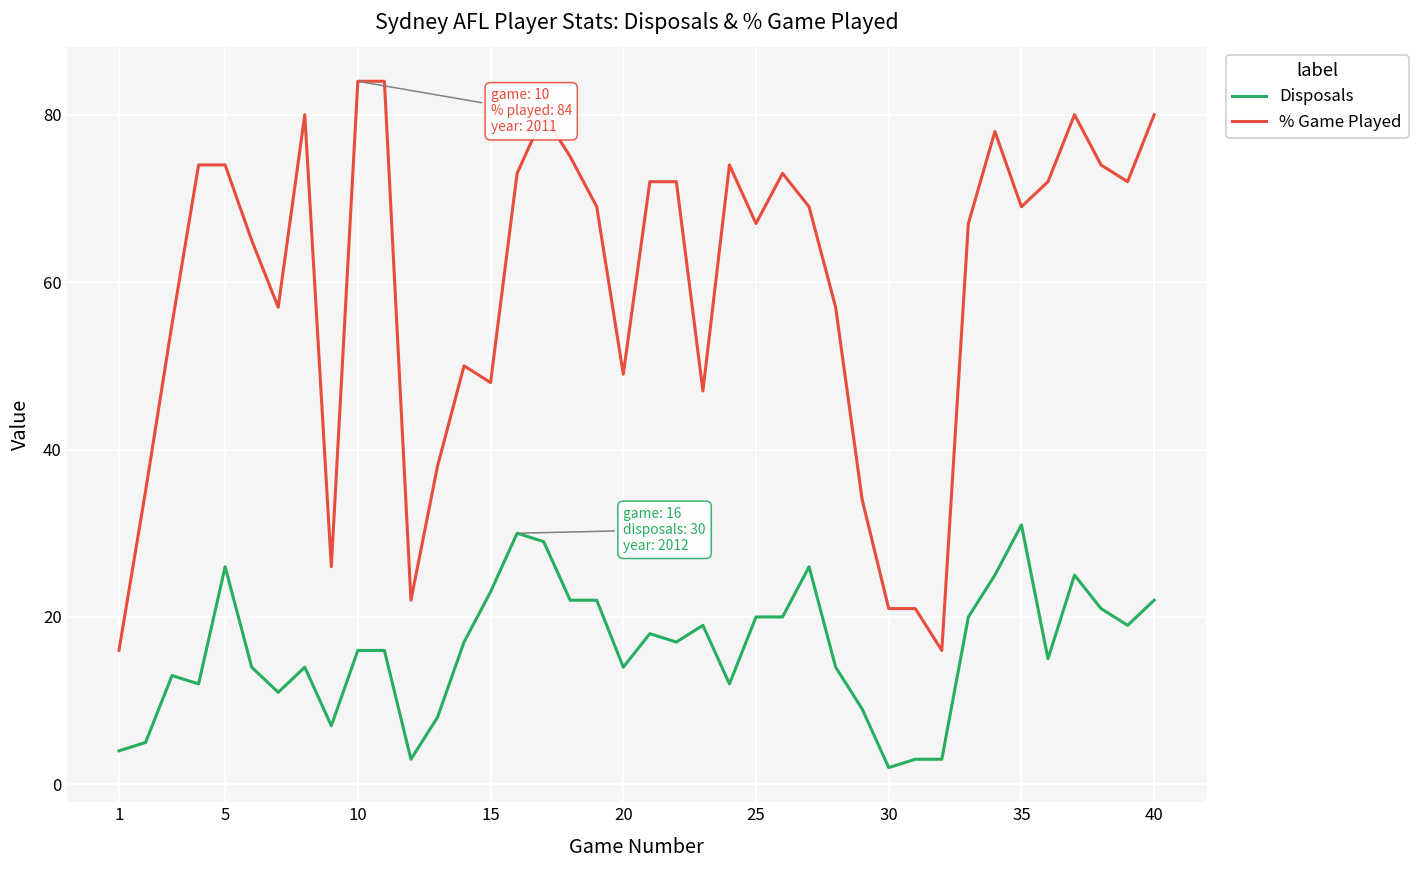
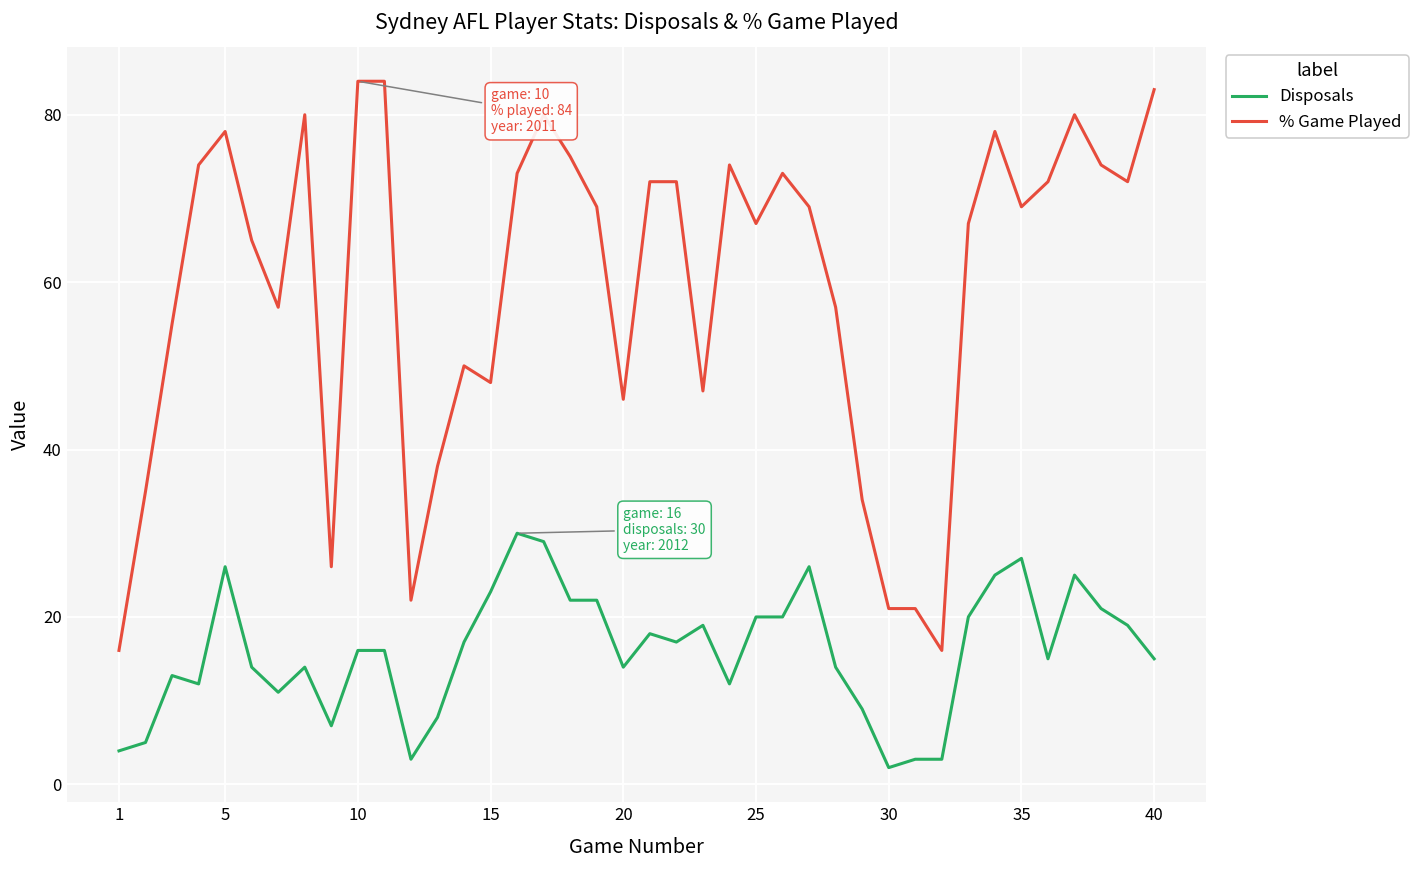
  {
    "Disposals": {
      "1": 4,
      "5": 26,
      "10": 16,
      "15": 23,
      "20": 14,
      "25": 20,
      "30": 2,
-     "35": 31,
-     "40": 22
+     "35": 27,
+     "40": 15
    },
    "% Game Played": {
      "1": 16,
-     "5": 74,
+     "5": 78,
      "10": 84,
      "15": 48,
-     "20": 49,
+     "20": 46,
      "25": 67,
      "30": 21,
      "35": 69,
-     "40": 80
+     "40": 83
    }
  }
